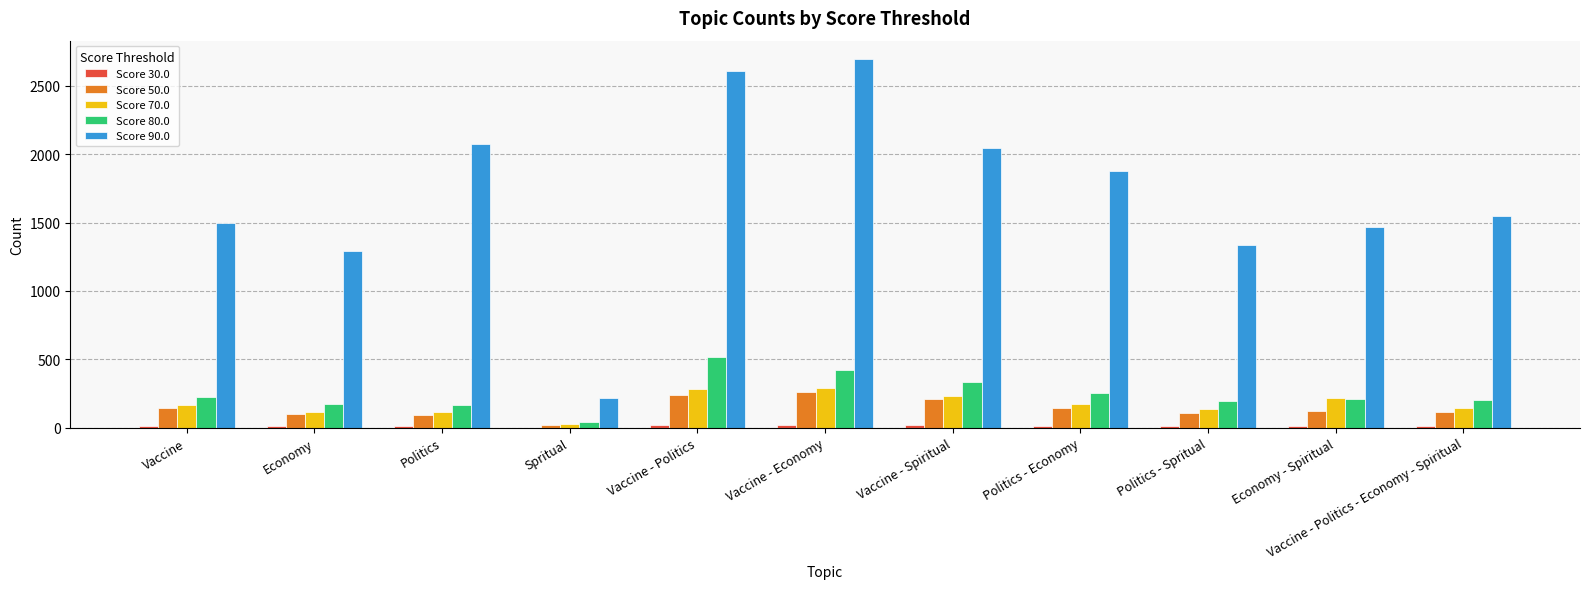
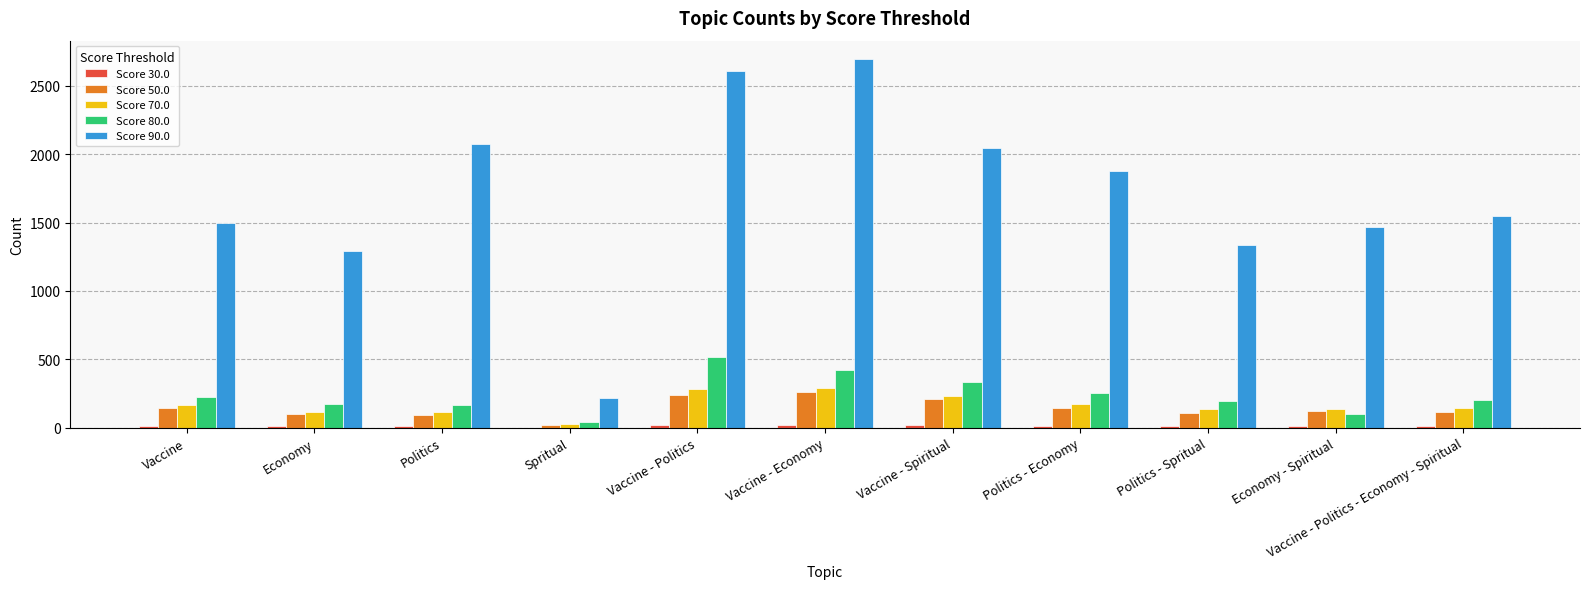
  {
    "Score 70.0": {
      "Vaccine": 170,
      "Economy": 120,
      "Politics": 120,
      "Spritual": 20,
      "Vaccine - Politics": 280,
      "Vaccine - Economy": 290,
      "Vaccine - Spiritual": 230,
      "Politics - Economy": 180,
      "Politics - Spritual": 140,
-     "Economy - Spiritual": 210,
+     "Economy - Spiritual": 140,
      "Vaccine - Politics - Economy - Spiritual": 140
    },
    "Score 80.0": {
      "Vaccine": 230,
      "Economy": 180,
      "Politics": 160,
      "Spritual": 40,
      "Vaccine - Politics": 510,
      "Vaccine - Economy": 420,
      "Vaccine - Spiritual": 330,
      "Politics - Economy": 260,
      "Politics - Spritual": 200,
-     "Economy - Spiritual": 210,
+     "Economy - Spiritual": 100,
      "Vaccine - Politics - Economy - Spiritual": 210
    },
    "Score 90.0": {
      "Vaccine": 1500,
      "Economy": 1290,
      "Politics": 2070,
      "Spritual": 220,
      "Vaccine - Politics": 2610,
      "Vaccine - Economy": 2700,
      "Vaccine - Spiritual": 2050,
      "Politics - Economy": 1880,
      "Politics - Spritual": 1340,
      "Economy - Spiritual": 1470,
      "Vaccine - Politics - Economy - Spiritual": 1550
    }
  }
